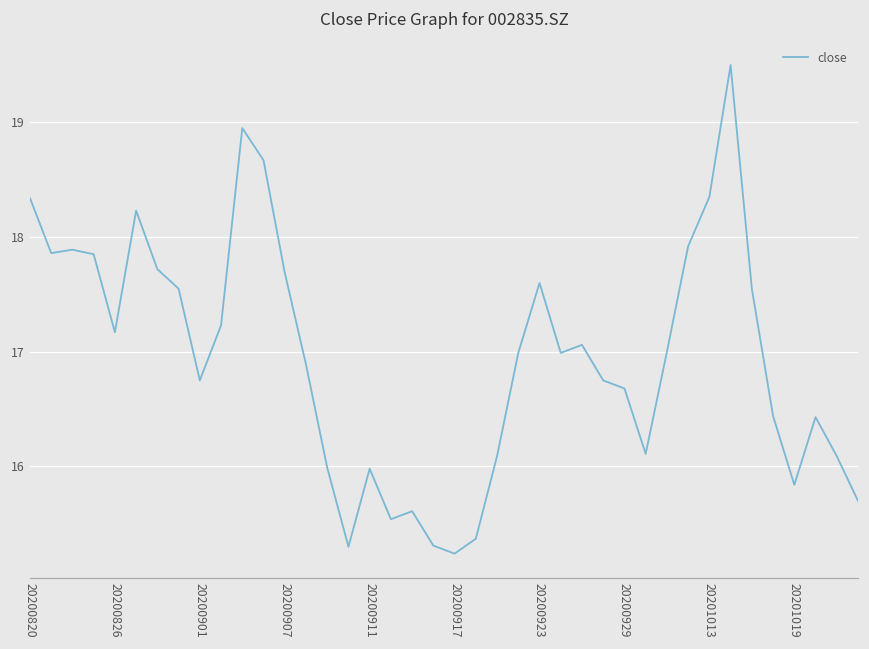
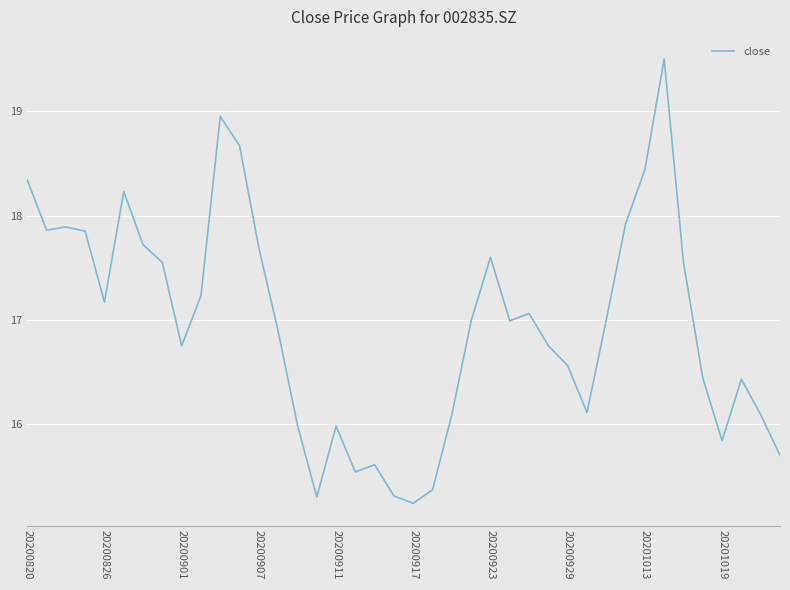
  {
    "20200820": 18.34,
    "20200826": 17.17,
    "20200901": 16.75,
    "20200907": 17.69,
    "20200911": 15.98,
    "20200917": 15.24,
    "20200923": 17.60,
-   "20200929": 16.68,
-   "20201013": 18.35,
+   "20200929": 16.56,
+   "20201013": 18.44,
    "20201019": 15.84
  }
